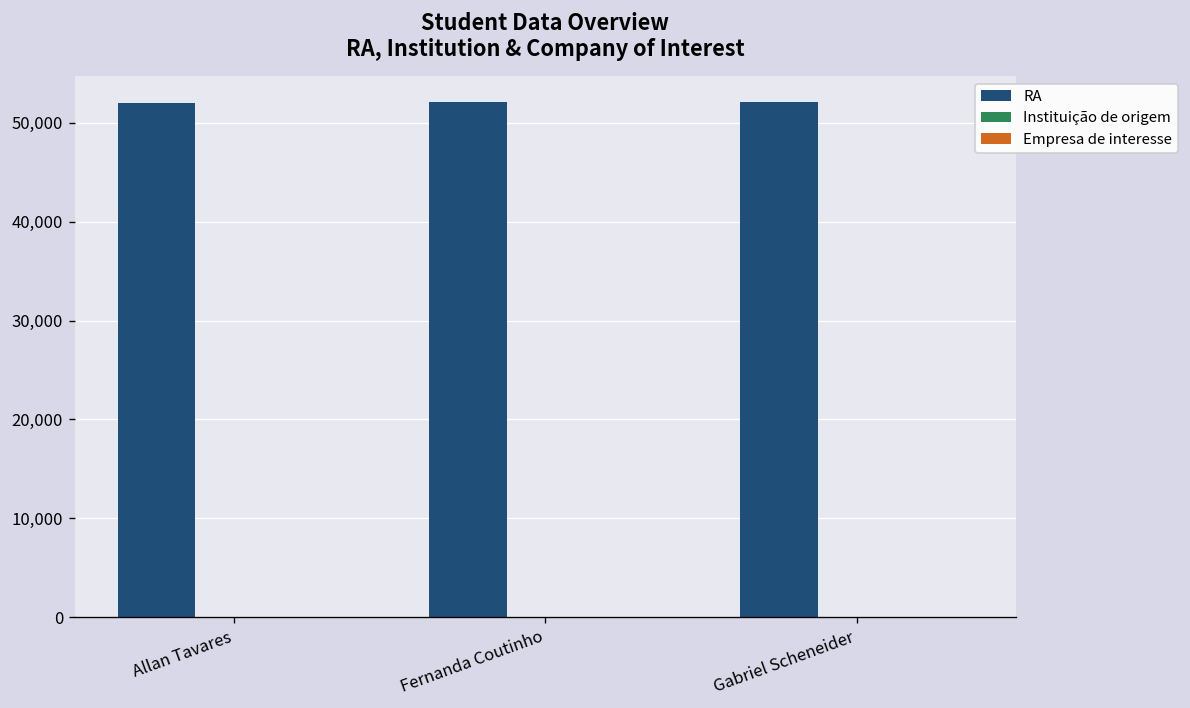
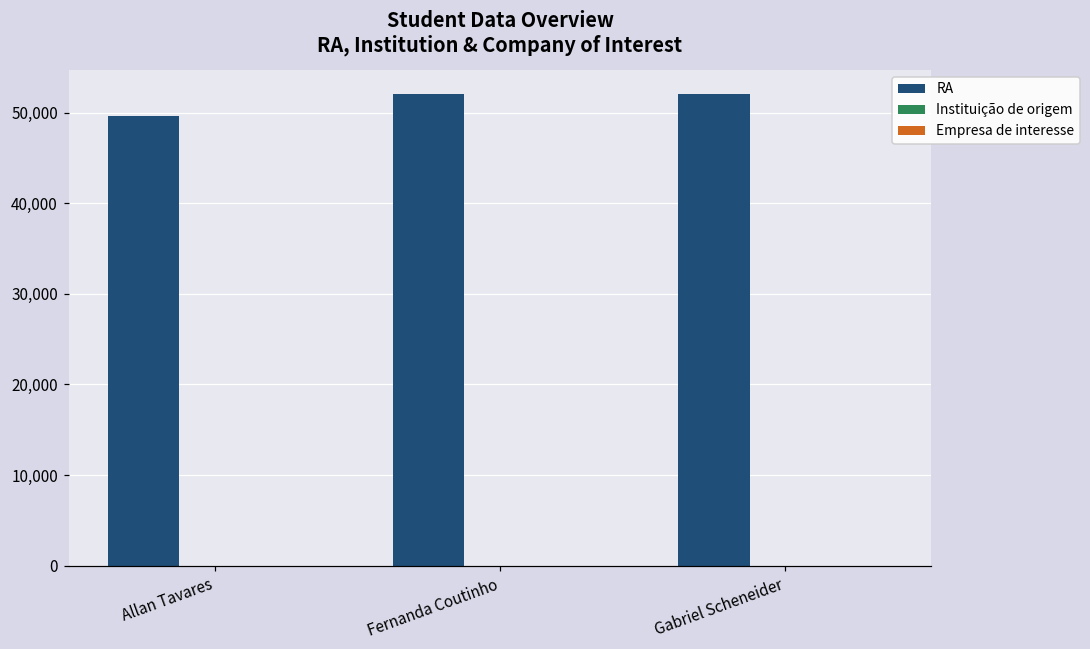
  {
    "RA": {
-     "Allan Tavares": "52,000",
+     "Allan Tavares": "50,000",
      "Fernanda Coutinho": "52,000",
      "Gabriel Scheneider": "52,000"
    }
  }
